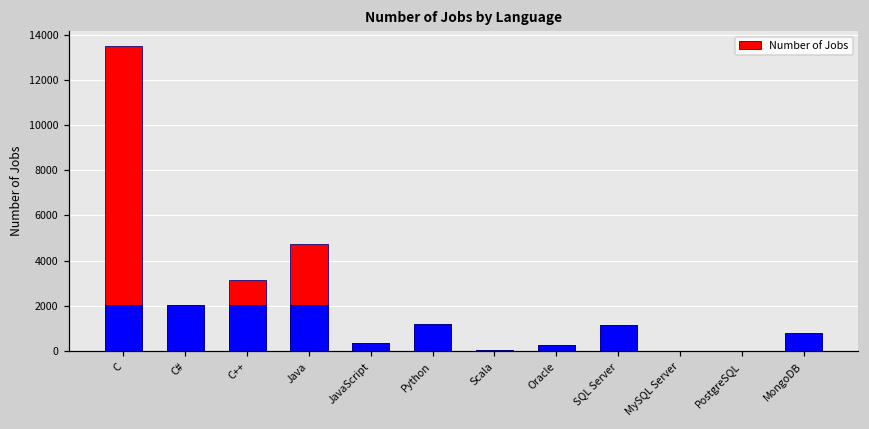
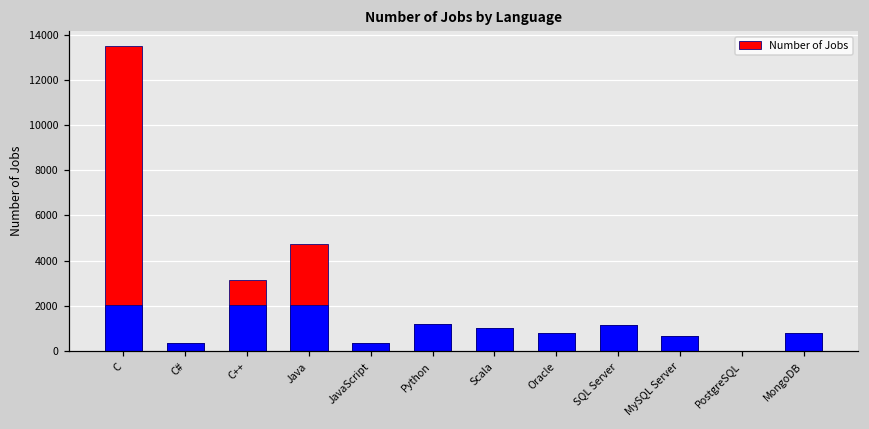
  {
    "Number of Jobs": {
      "C": 13500,
-     "C#": 2000,
+     "C#": 300,
      "C++": 3100,
      "Java": 4800,
      "JavaScript": 400,
      "Python": 1200,
-     "Scala": 0,
-     "Oracle": 300,
+     "Scala": 1000,
+     "Oracle": 800,
      "SQL Server": 1100,
-     "MySQL Server": 0,
+     "MySQL Server": 700,
      "MongoDB": 800
    }
  }
